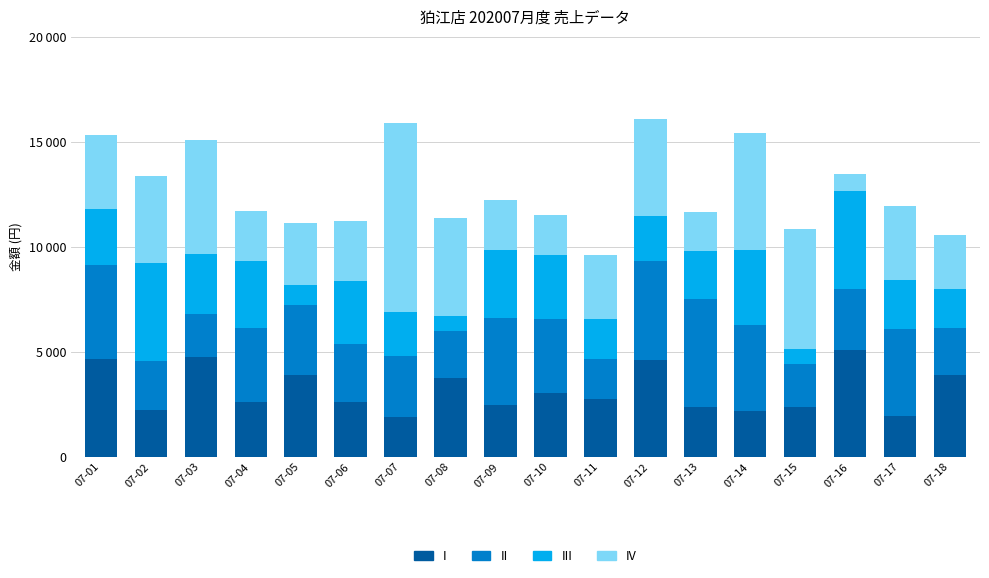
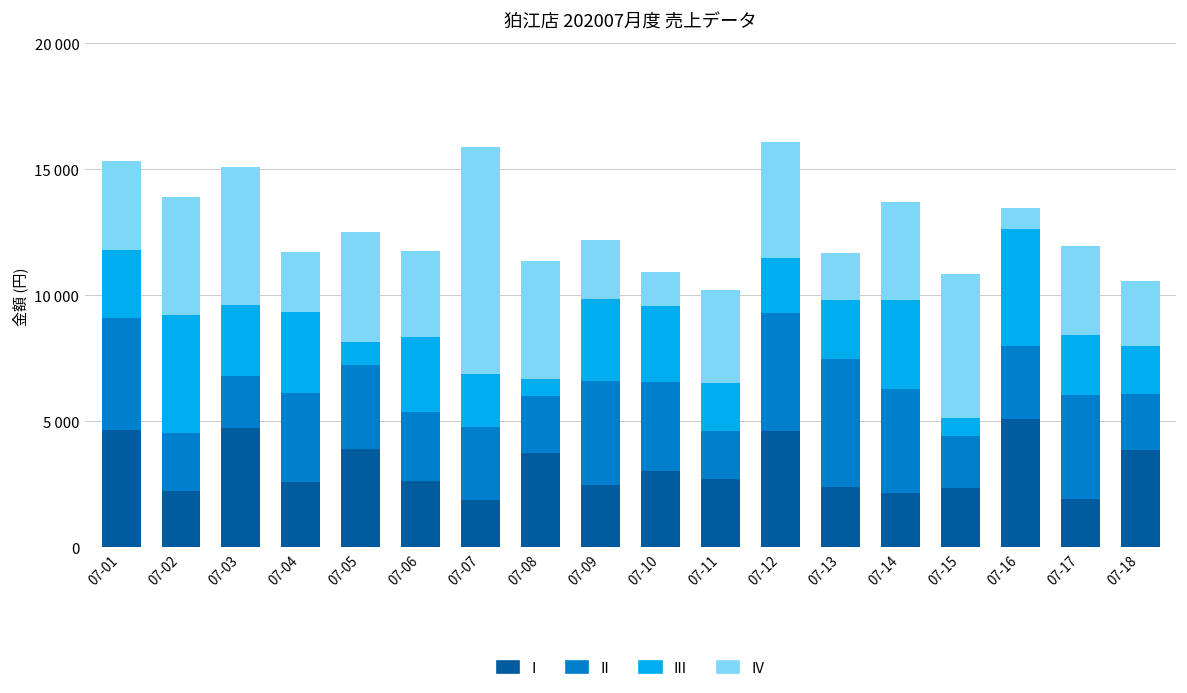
  {
    "IV": {
      "07-01": 3500,
-     "07-02": 4100,
+     "07-02": 4700,
      "07-03": 5500,
      "07-04": 2400,
-     "07-05": 3000,
-     "07-06": 2900,
+     "07-05": 4400,
+     "07-06": 3400,
      "07-07": 9000,
      "07-08": 4700,
      "07-09": 2400,
-     "07-10": 1900,
-     "07-11": 3100,
+     "07-10": 1400,
+     "07-11": 3700,
      "07-12": 4600,
      "07-13": 1900,
-     "07-14": 5600,
+     "07-14": 3900,
      "07-15": 5700,
      "07-16": 800,
      "07-17": 3500,
      "07-18": 2600
    }
  }
